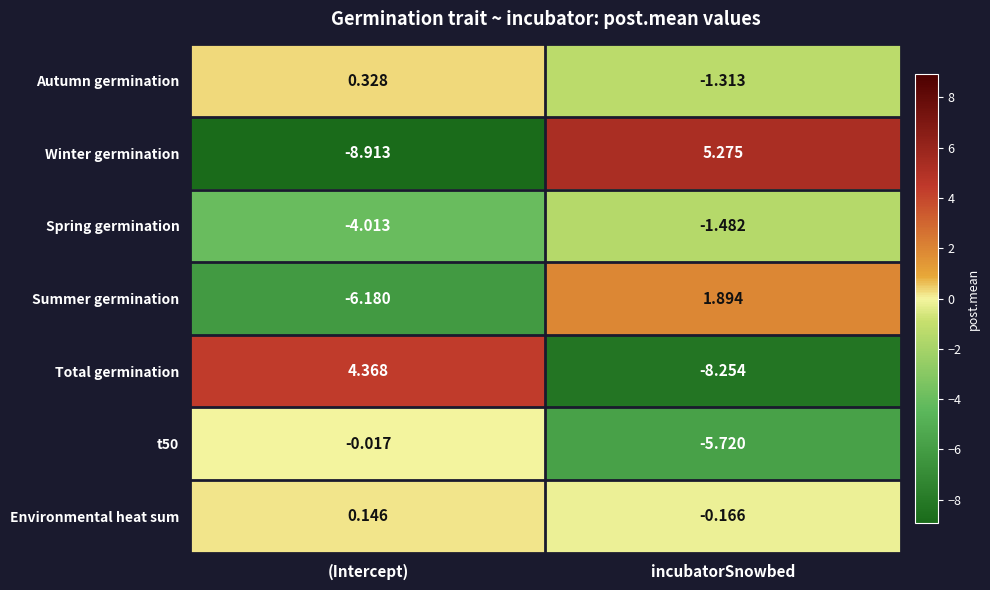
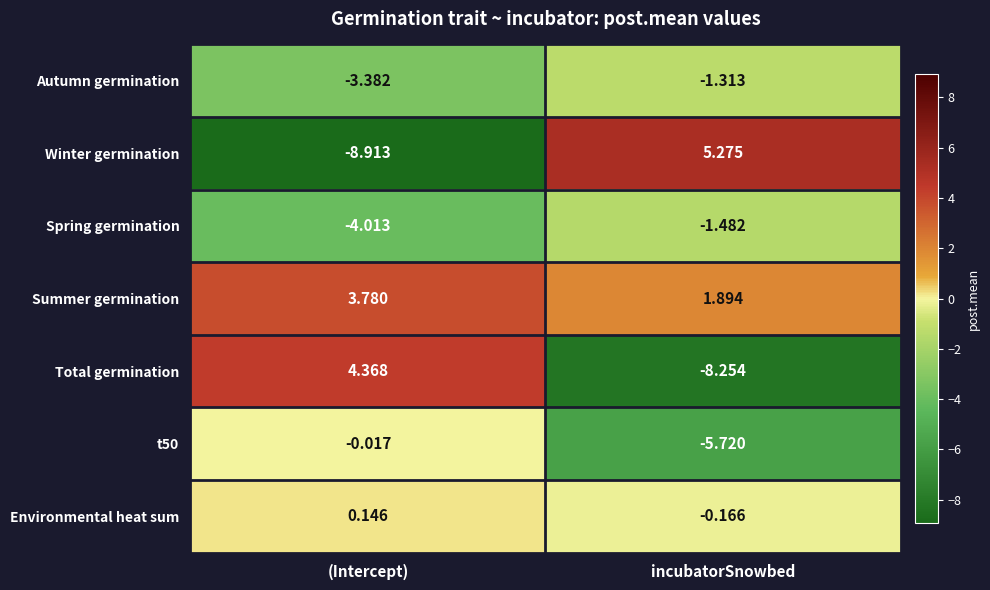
  {
    "Autumn germination": {
-     "(Intercept)": 0.328,
+     "(Intercept)": -3.382,
      "incubatorSnowbed": -1.313
    },
    "Winter germination": {
      "(Intercept)": -8.913,
      "incubatorSnowbed": 5.275
    },
    "Spring germination": {
      "(Intercept)": -4.013,
      "incubatorSnowbed": -1.482
    },
    "Summer germination": {
-     "(Intercept)": -6.180,
+     "(Intercept)": 3.780,
      "incubatorSnowbed": 1.894
    },
    "Total germination": {
      "(Intercept)": 4.368,
      "incubatorSnowbed": -8.254
    },
    "t50": {
      "(Intercept)": -0.017,
      "incubatorSnowbed": -5.720
    },
    "Environmental heat sum": {
      "(Intercept)": 0.146,
      "incubatorSnowbed": -0.166
    }
  }
